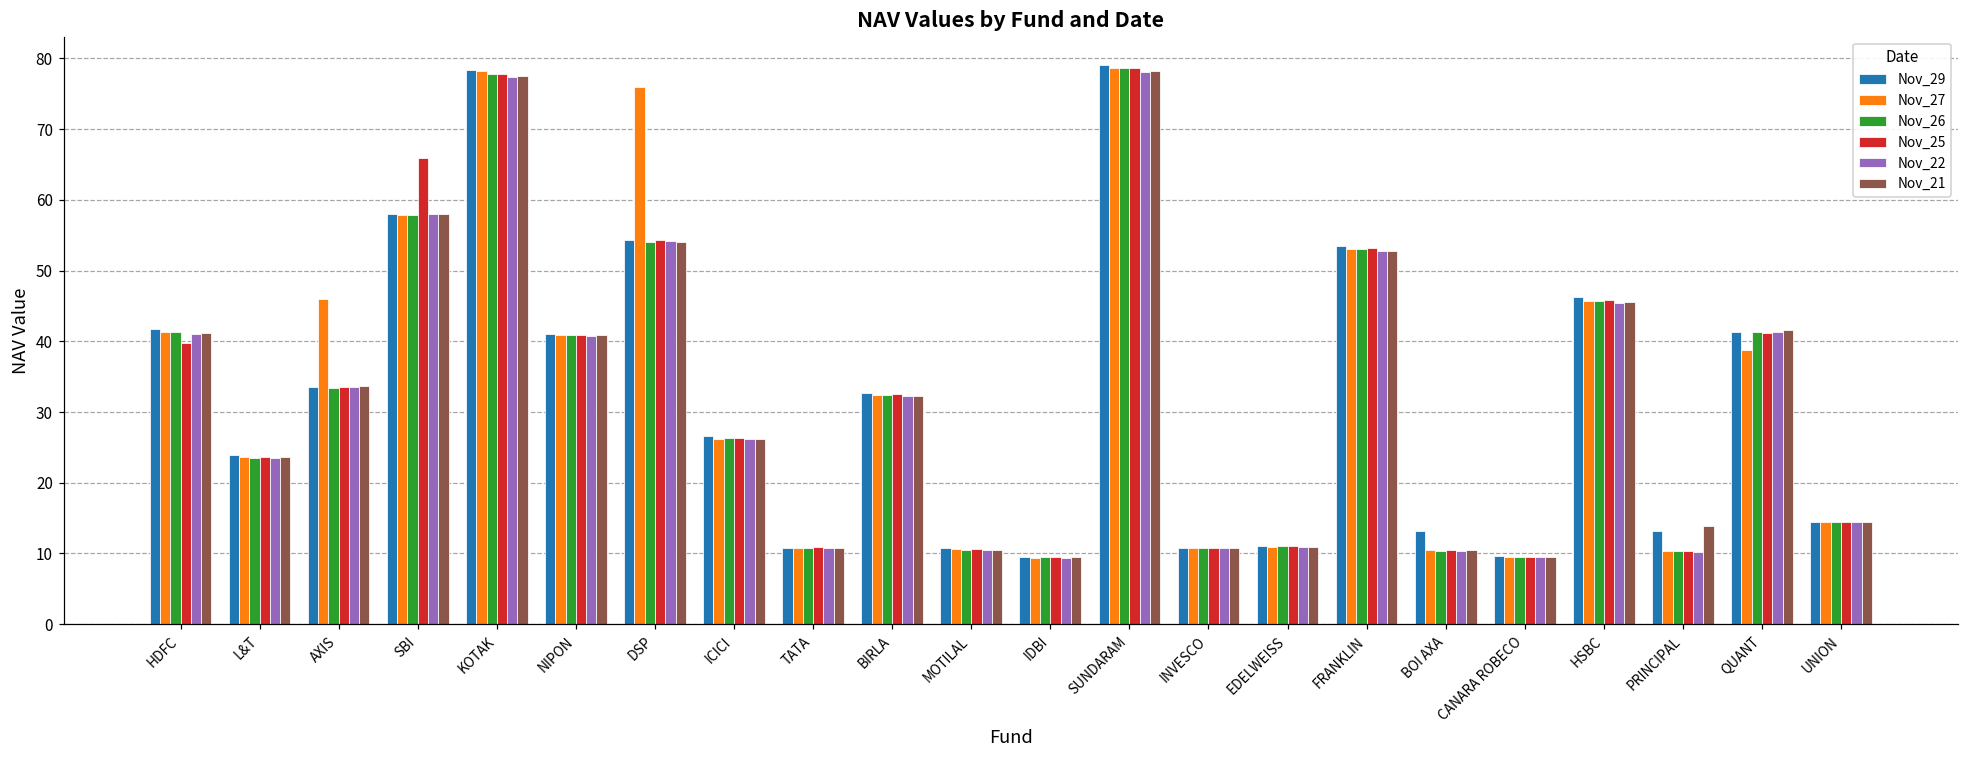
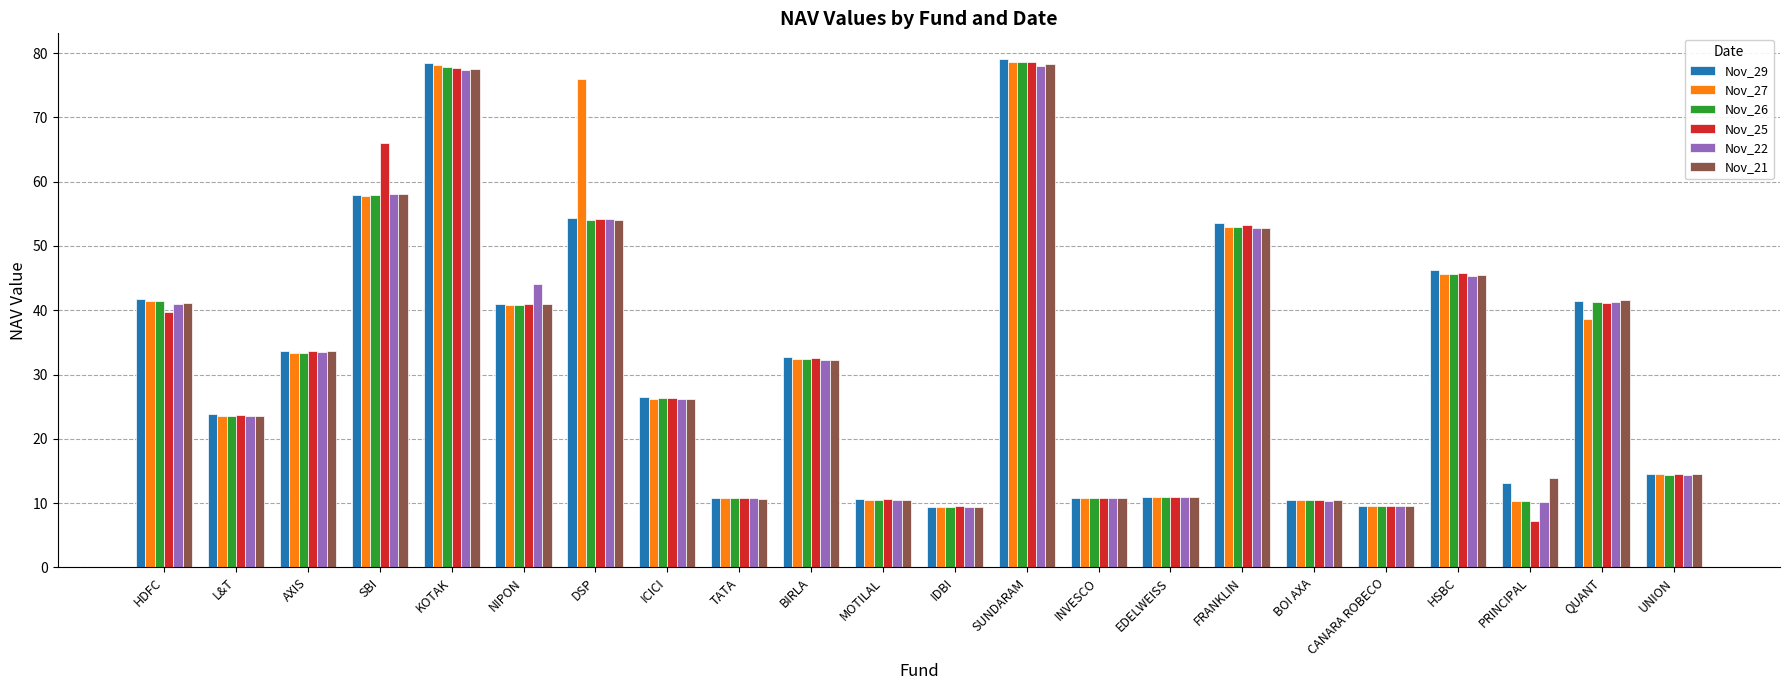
  {
    "Nov_29": {
      "HDFC": 42,
      "L&T": 24,
      "AXIS": 34,
      "SBI": 58,
      "KOTAK": 78,
      "NIPON": 41,
      "DSP": 54,
      "ICICI": 27,
      "TATA": 11,
      "BIRLA": 33,
      "MOTILAL": 11,
      "IDBI": 9,
      "SUNDARAM": 79,
      "INVESCO": 11,
      "EDELWEISS": 11,
      "FRANKLIN": 54,
-     "BOI AXA": 13,
+     "BOI AXA": 10,
      "CANARA ROBECO": 10,
      "HSBC": 46,
      "PRINCIPAL": 13,
      "QUANT": 41,
      "UNION": 15
    },
    "Nov_27": {
      "HDFC": 41,
      "L&T": 24,
-     "AXIS": 46,
+     "AXIS": 33,
      "SBI": 58,
      "KOTAK": 78,
      "NIPON": 41,
      "DSP": 76,
      "ICICI": 26,
      "TATA": 11,
      "BIRLA": 32,
      "MOTILAL": 11,
      "IDBI": 9,
      "SUNDARAM": 79,
      "INVESCO": 11,
      "EDELWEISS": 11,
      "FRANKLIN": 53,
      "BOI AXA": 10,
      "CANARA ROBECO": 10,
      "HSBC": 46,
      "PRINCIPAL": 10,
      "QUANT": 39,
      "UNION": 14
    },
    "Nov_26": {
      "HDFC": 41,
      "L&T": 24,
      "AXIS": 33,
      "SBI": 58,
      "KOTAK": 78,
      "NIPON": 41,
      "DSP": 54,
      "ICICI": 26,
      "TATA": 11,
      "BIRLA": 32,
      "MOTILAL": 11,
      "IDBI": 9,
      "SUNDARAM": 79,
      "INVESCO": 11,
      "EDELWEISS": 11,
      "FRANKLIN": 53,
      "BOI AXA": 10,
      "CANARA ROBECO": 10,
      "HSBC": 46,
      "PRINCIPAL": 10,
      "QUANT": 41,
      "UNION": 14
    },
    "Nov_25": {
      "HDFC": 40,
      "L&T": 24,
      "AXIS": 34,
      "SBI": 66,
      "KOTAK": 78,
      "NIPON": 41,
      "DSP": 54,
      "ICICI": 26,
      "TATA": 11,
      "BIRLA": 33,
      "MOTILAL": 11,
      "IDBI": 9,
      "SUNDARAM": 79,
      "INVESCO": 11,
      "EDELWEISS": 11,
      "FRANKLIN": 53,
      "BOI AXA": 10,
      "CANARA ROBECO": 10,
      "HSBC": 46,
-     "PRINCIPAL": 10,
+     "PRINCIPAL": 7,
      "QUANT": 41,
      "UNION": 15
    },
    "Nov_22": {
      "HDFC": 41,
      "L&T": 24,
      "AXIS": 34,
      "SBI": 58,
      "KOTAK": 77,
-     "NIPON": 41,
+     "NIPON": 44,
      "DSP": 54,
      "ICICI": 26,
      "TATA": 11,
      "BIRLA": 32,
      "MOTILAL": 11,
      "IDBI": 9,
      "SUNDARAM": 78,
      "INVESCO": 11,
      "EDELWEISS": 11,
      "FRANKLIN": 53,
      "BOI AXA": 10,
      "CANARA ROBECO": 10,
      "HSBC": 45,
      "PRINCIPAL": 10,
      "QUANT": 41,
      "UNION": 14
    },
    "Nov_21": {
      "HDFC": 41,
      "L&T": 24,
      "AXIS": 34,
      "SBI": 58,
      "KOTAK": 77,
      "NIPON": 41,
      "DSP": 54,
      "ICICI": 26,
      "TATA": 11,
      "BIRLA": 32,
      "MOTILAL": 11,
      "IDBI": 9,
      "SUNDARAM": 78,
      "INVESCO": 11,
      "EDELWEISS": 11,
      "FRANKLIN": 53,
      "BOI AXA": 10,
      "CANARA ROBECO": 10,
      "HSBC": 46,
      "PRINCIPAL": 14,
      "QUANT": 42,
      "UNION": 14
    }
  }
